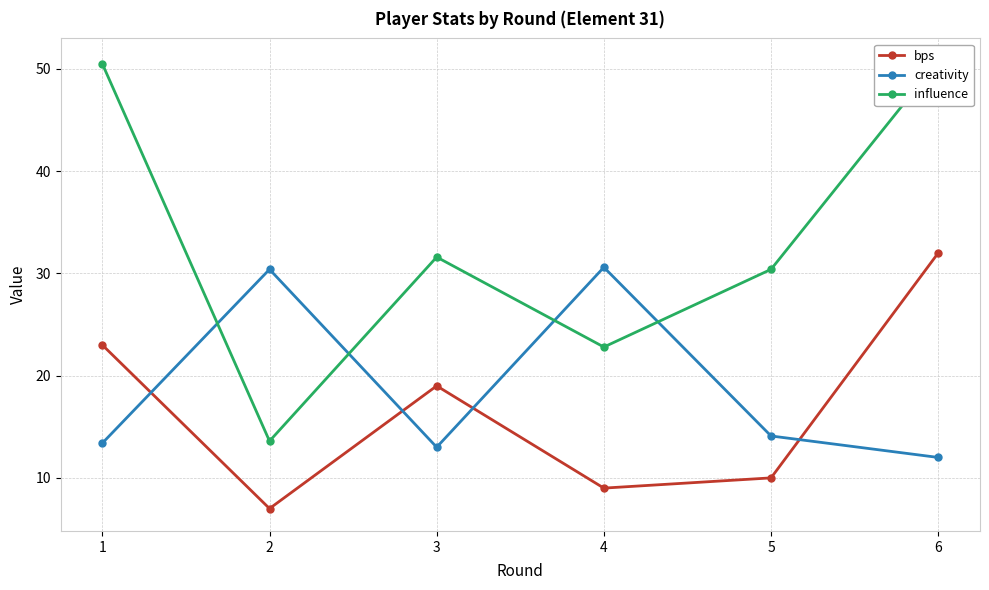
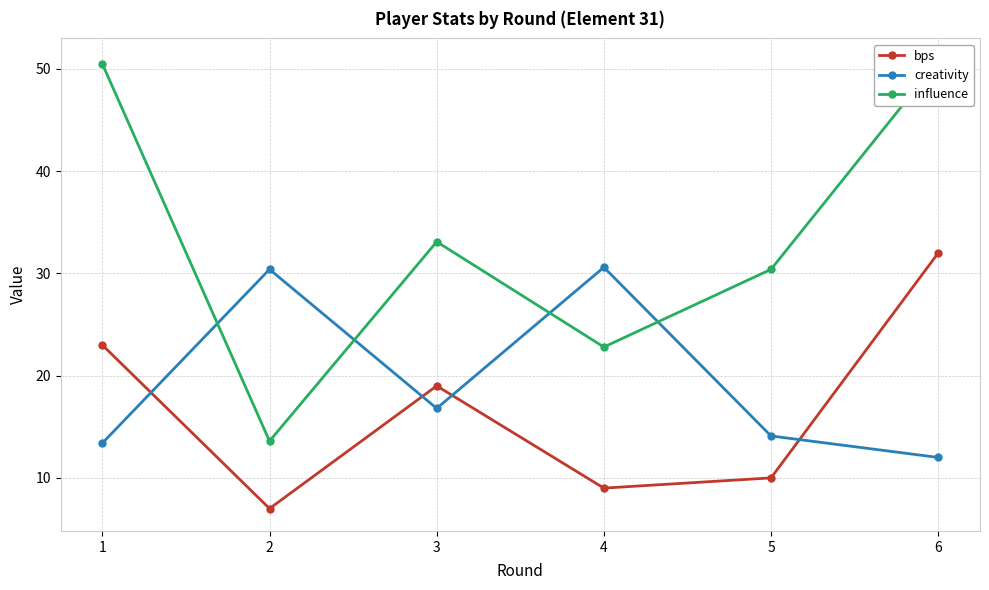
  {
    "bps": {
      "1": 23.0,
      "2": 7.0,
      "3": 19.0,
      "4": 9.0,
      "5": 10.0,
      "6": 32.0
    },
    "creativity": {
      "1": 13.4,
      "2": 30.4,
-     "3": 13.0,
+     "3": 16.8,
      "4": 30.6,
      "5": 14.1,
      "6": 12.0
    },
    "influence": {
      "1": 50.5,
      "2": 13.6,
-     "3": 31.6,
+     "3": 33.1,
      "4": 22.8,
      "5": 30.4
    }
  }
